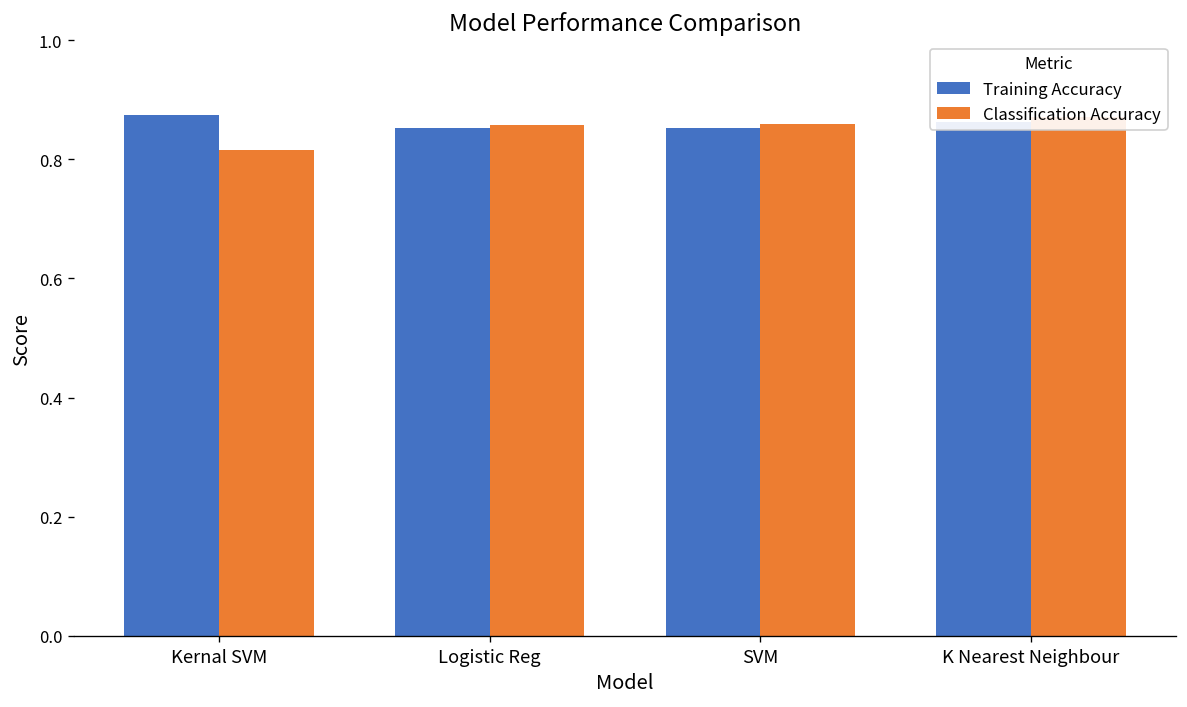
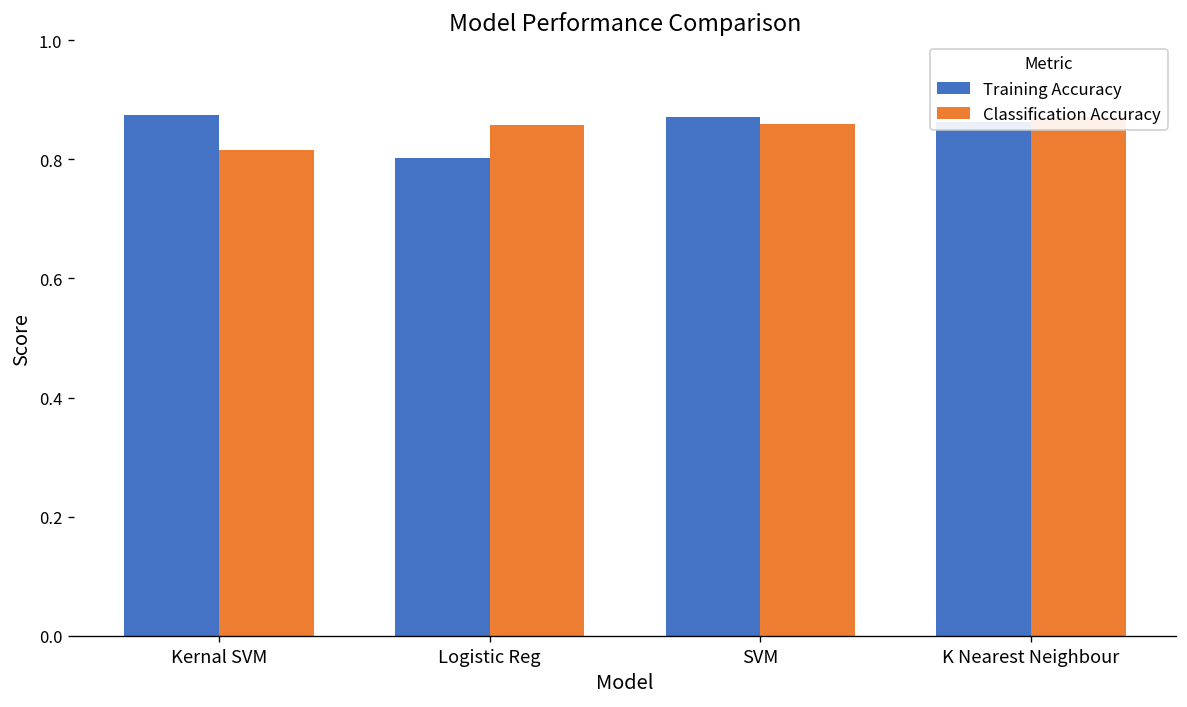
  {
    "Training Accuracy": {
      "Kernal SVM": 0.87,
-     "Logistic Reg": 0.85,
-     "SVM": 0.85
+     "Logistic Reg": 0.80,
+     "SVM": 0.87
    },
    "Classification Accuracy": {
      "Kernal SVM": 0.82,
      "Logistic Reg": 0.86,
      "SVM": 0.86
    }
  }
